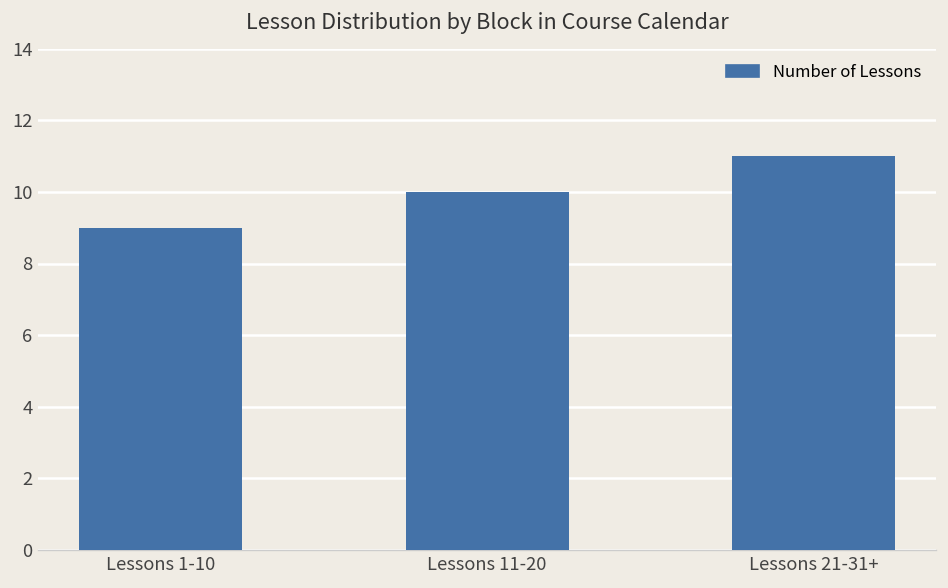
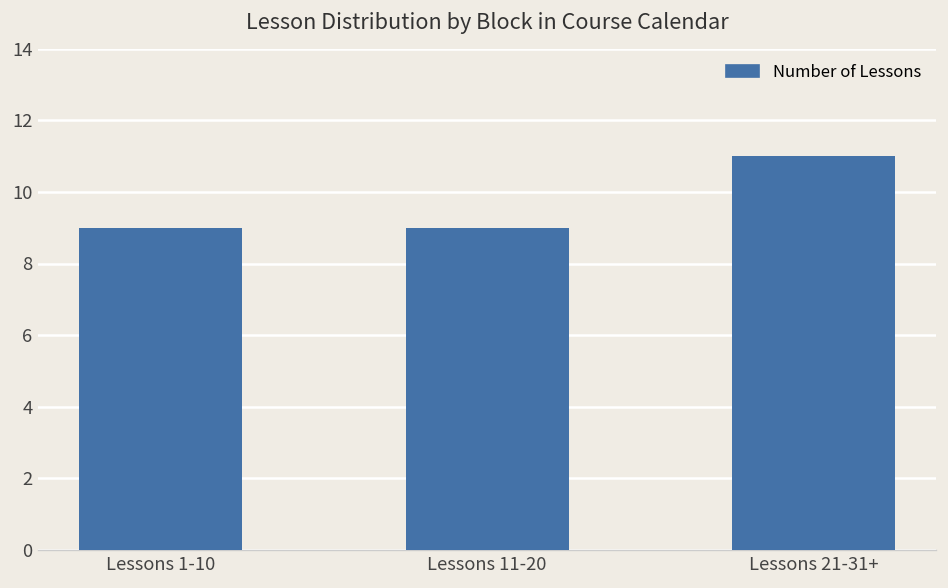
  {
    "Lessons 1-10": 9,
-   "Lessons 11-20": 10,
+   "Lessons 11-20": 9,
    "Lessons 21-31+": 11
  }
